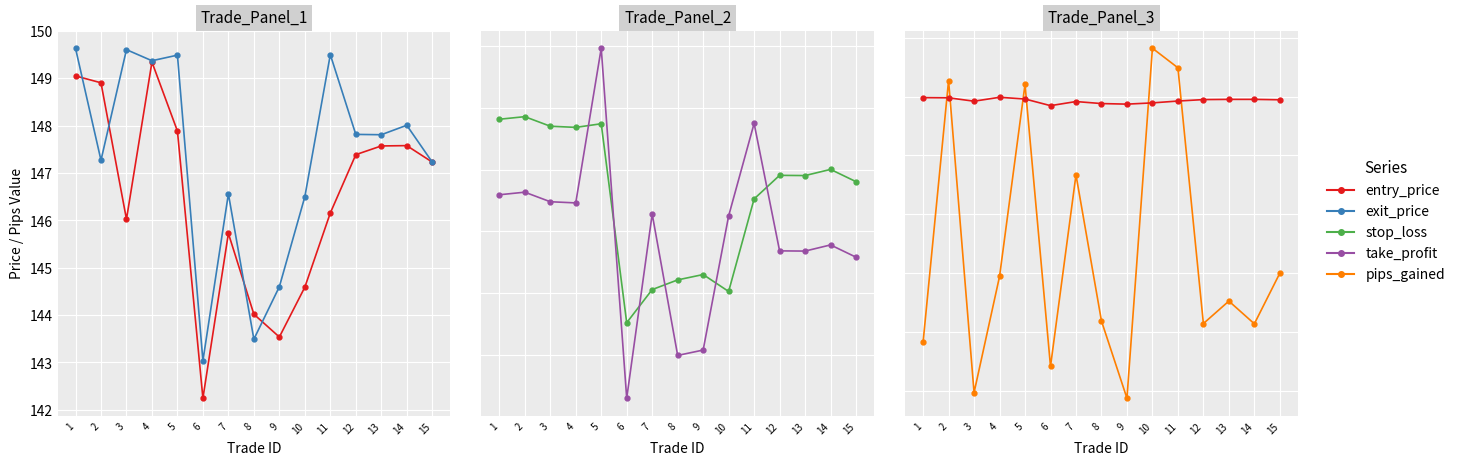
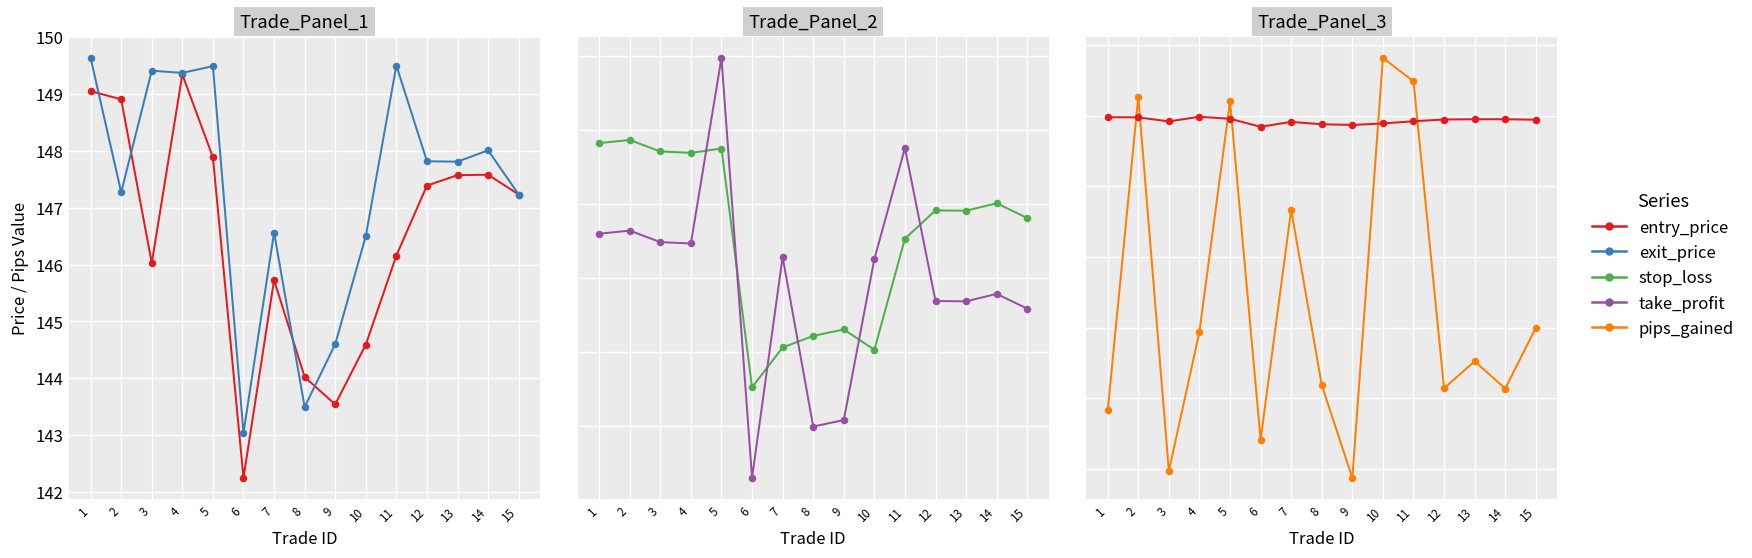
  {
    "Trade_Panel_1": {
      "entry_price": {
        "1": 149.1,
        "2": 148.9,
        "3": 146.0,
        "5": 147.9,
        "6": 142.2,
        "7": 145.7,
        "8": 144.0,
        "9": 143.5,
        "10": 144.6,
        "11": 146.2,
        "12": 147.4,
        "13": 147.6,
        "14": 147.6
      },
      "exit_price": {
        "1": 149.6,
        "2": 147.3,
-       "3": 149.6,
+       "3": 149.4,
        "5": 149.5,
        "6": 143.0,
        "7": 146.6,
        "8": 143.5,
        "9": 144.6,
        "10": 146.5,
        "11": 149.5,
        "12": 147.8,
        "13": 147.8,
        "14": 148.0
      }
    }
  }
